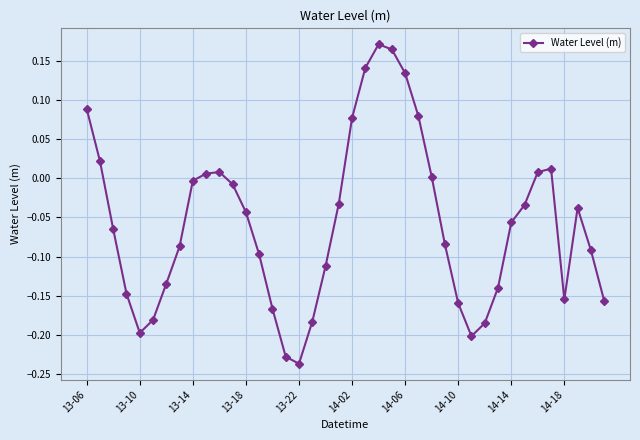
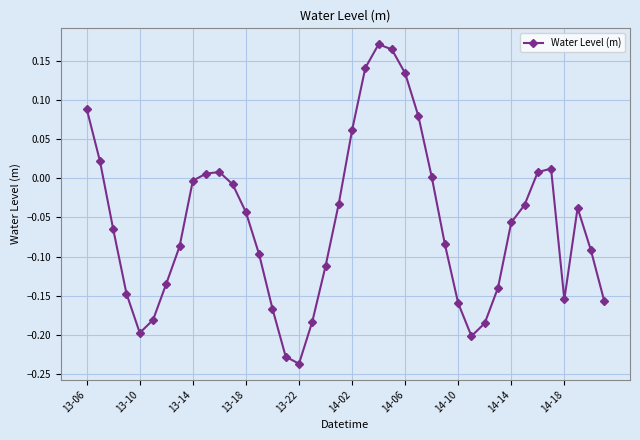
  {
    "13-06": 0.09,
    "13-10": -0.20,
    "13-14": 0.00,
    "13-18": -0.04,
    "13-22": -0.24,
-   "14-02": 0.08,
+   "14-02": 0.06,
    "14-06": 0.13,
    "14-10": -0.16,
    "14-14": -0.06,
    "14-18": -0.15
  }
